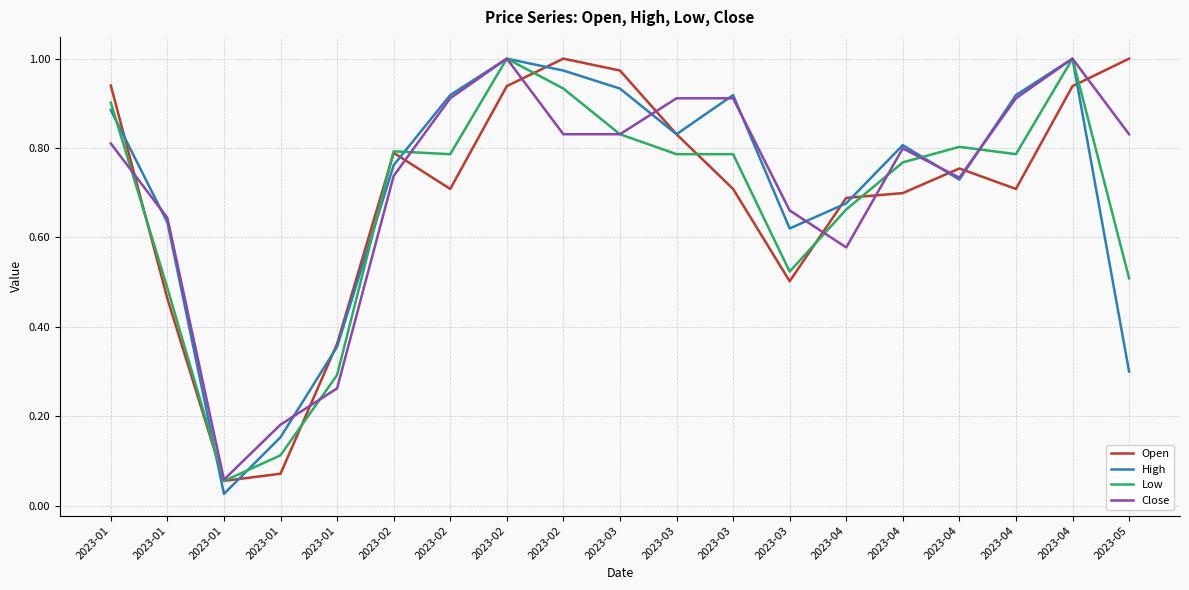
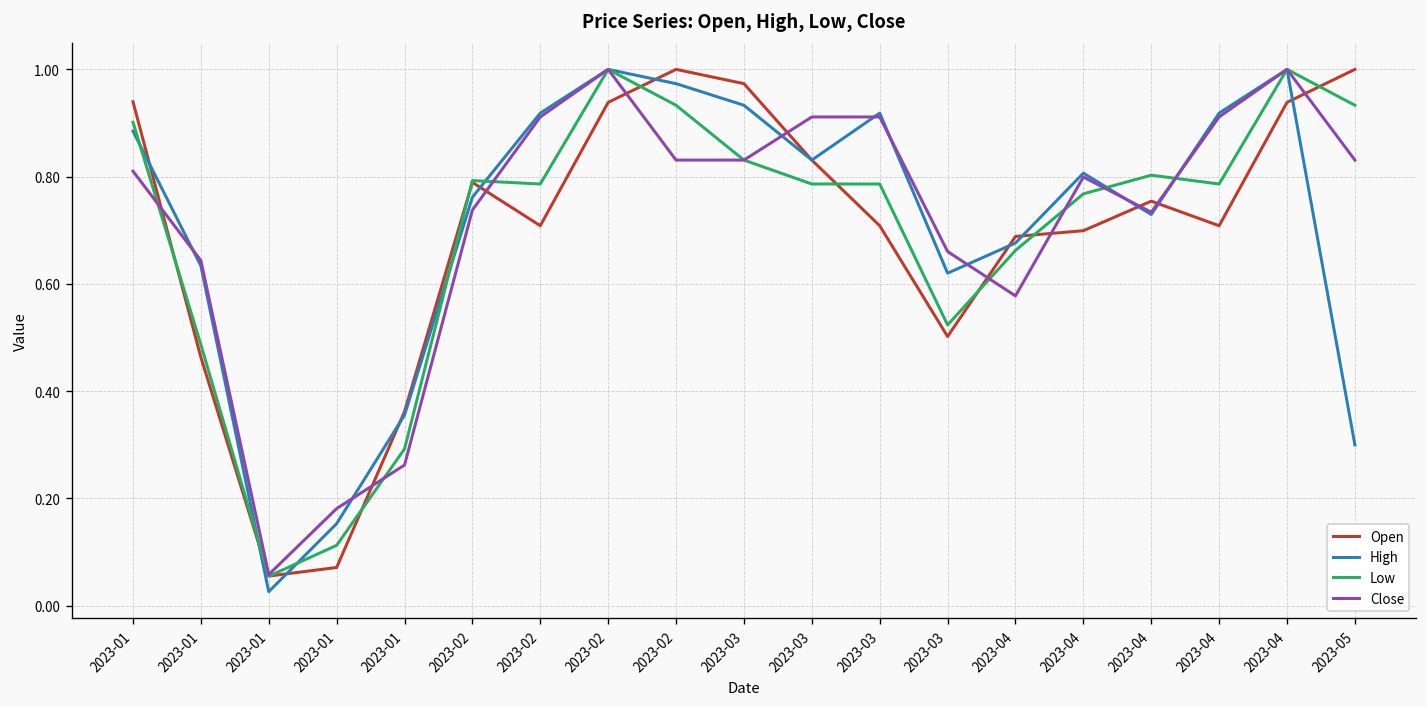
  {
    "Open": {
      "2023-05": 1.00
    },
    "High": {
      "2023-05": 0.30
    },
    "Low": {
-     "2023-05": 0.51
+     "2023-05": 0.93
    },
    "Close": {
      "2023-05": 0.83
    }
  }
